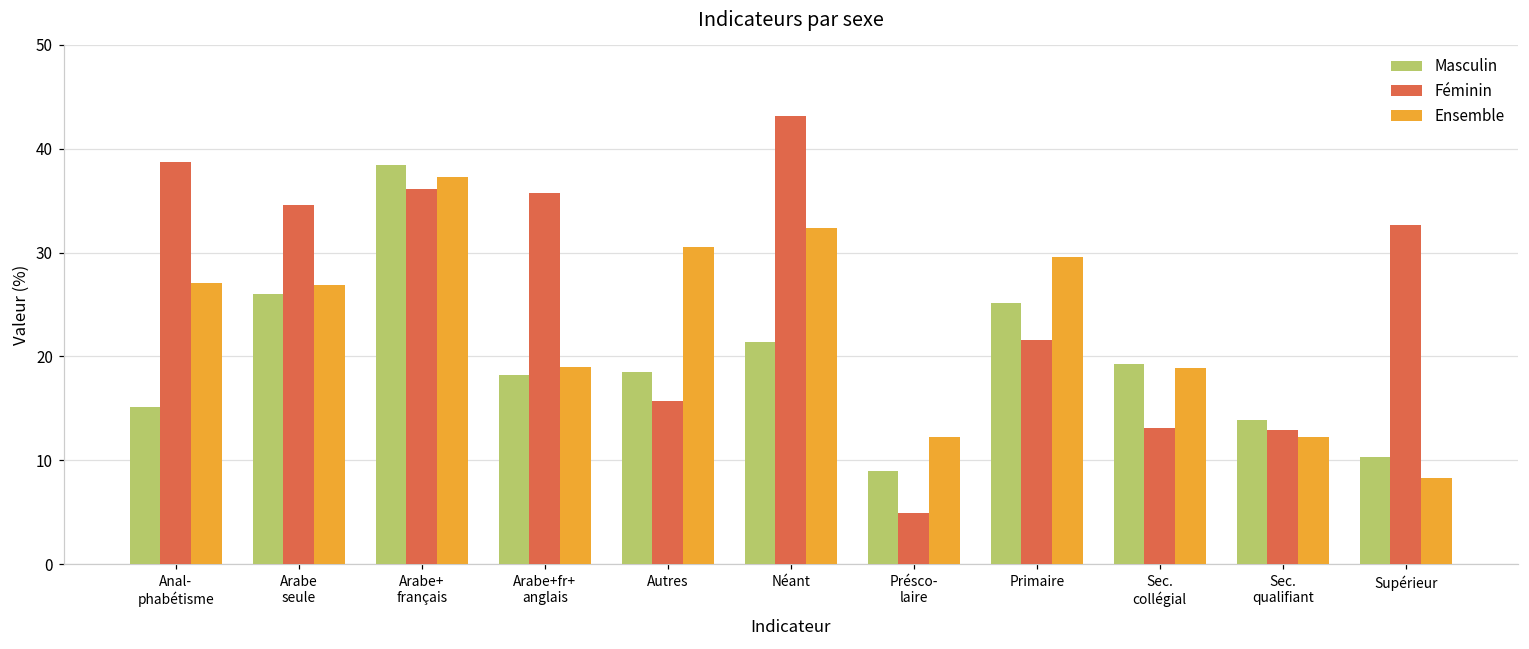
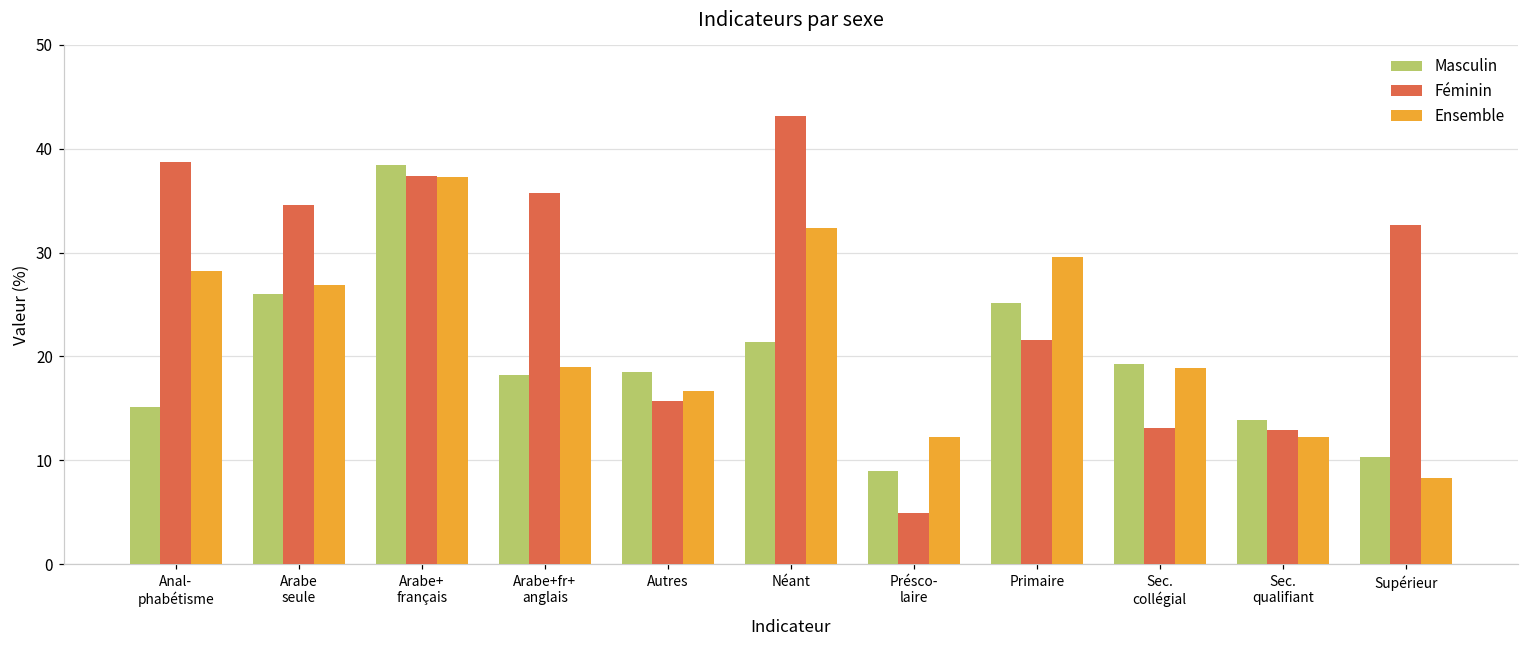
  {
    "Masculin": {
      "Anal- phabétisme": 15,
      "Arabe seule": 26,
      "Arabe+ français": 38,
      "Arabe+fr+ anglais": 18,
      "Autres": 19,
      "Néant": 21,
      "Présco- laire": 9,
      "Primaire": 25,
      "Sec. collégial": 19,
      "Sec. qualifiant": 14,
      "Supérieur": 10
    },
    "Féminin": {
      "Anal- phabétisme": 39,
      "Arabe seule": 35,
-     "Arabe+ français": 36,
+     "Arabe+ français": 37,
      "Arabe+fr+ anglais": 36,
      "Autres": 16,
      "Néant": 43,
      "Présco- laire": 5,
      "Primaire": 22,
      "Sec. collégial": 13,
      "Sec. qualifiant": 13,
      "Supérieur": 33
    },
    "Ensemble": {
-     "Anal- phabétisme": 27,
+     "Anal- phabétisme": 28,
      "Arabe seule": 27,
      "Arabe+ français": 37,
      "Arabe+fr+ anglais": 19,
-     "Autres": 31,
+     "Autres": 17,
      "Néant": 32,
      "Présco- laire": 12,
      "Primaire": 30,
      "Sec. collégial": 19,
      "Sec. qualifiant": 12,
      "Supérieur": 8
    }
  }
